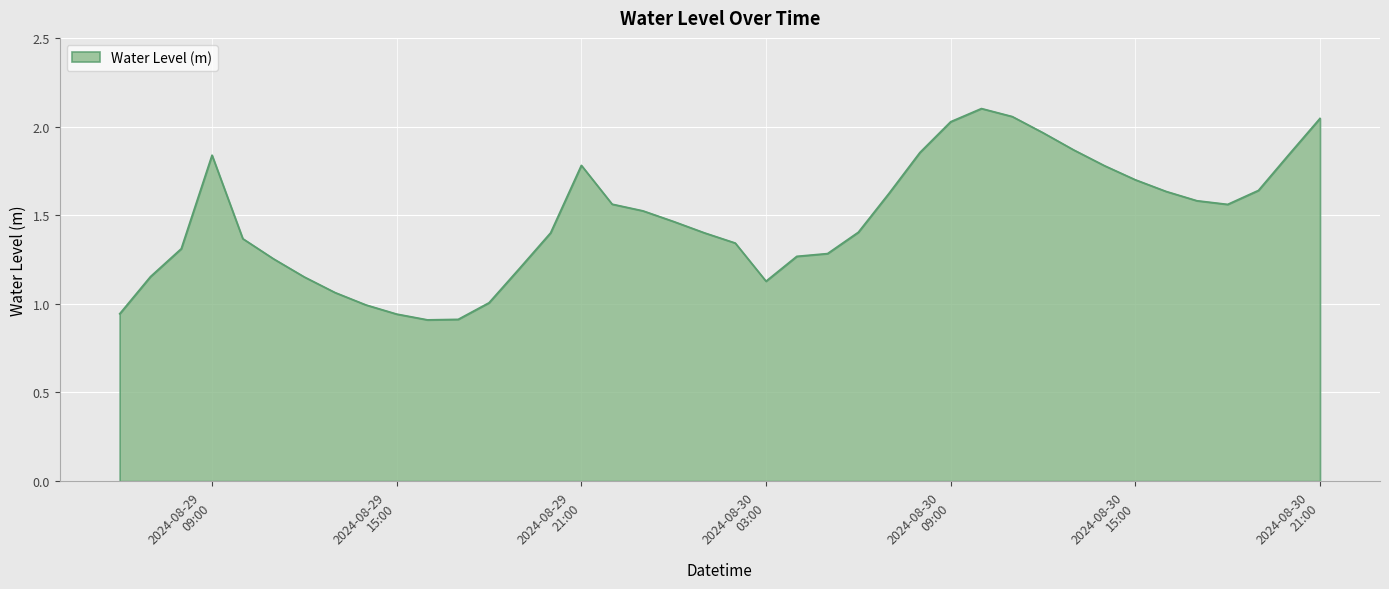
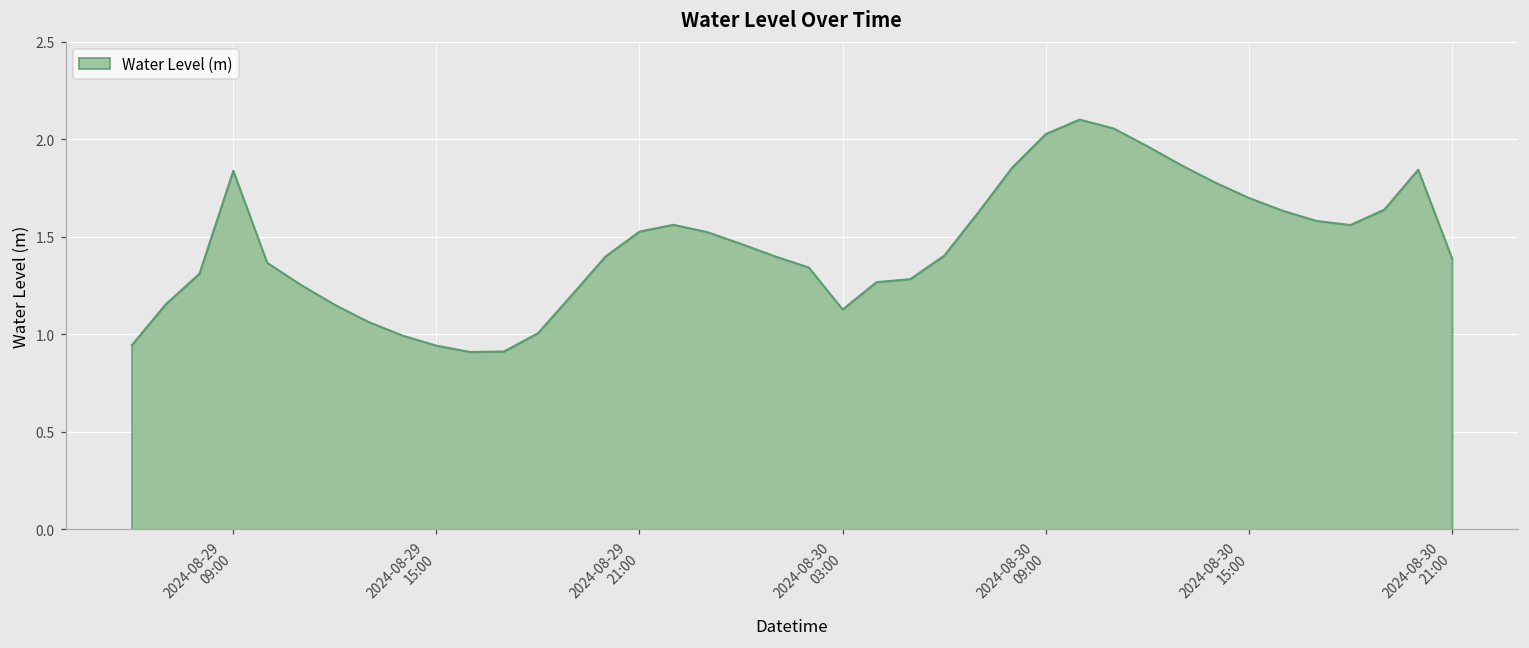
  {
    "2024-08-29 09:00": 1.84,
    "2024-08-29 15:00": 0.94,
-   "2024-08-29 21:00": 1.78,
+   "2024-08-29 21:00": 1.53,
    "2024-08-30 03:00": 1.13,
    "2024-08-30 09:00": 2.03,
    "2024-08-30 15:00": 1.70,
-   "2024-08-30 21:00": 2.05
+   "2024-08-30 21:00": 1.39
  }
